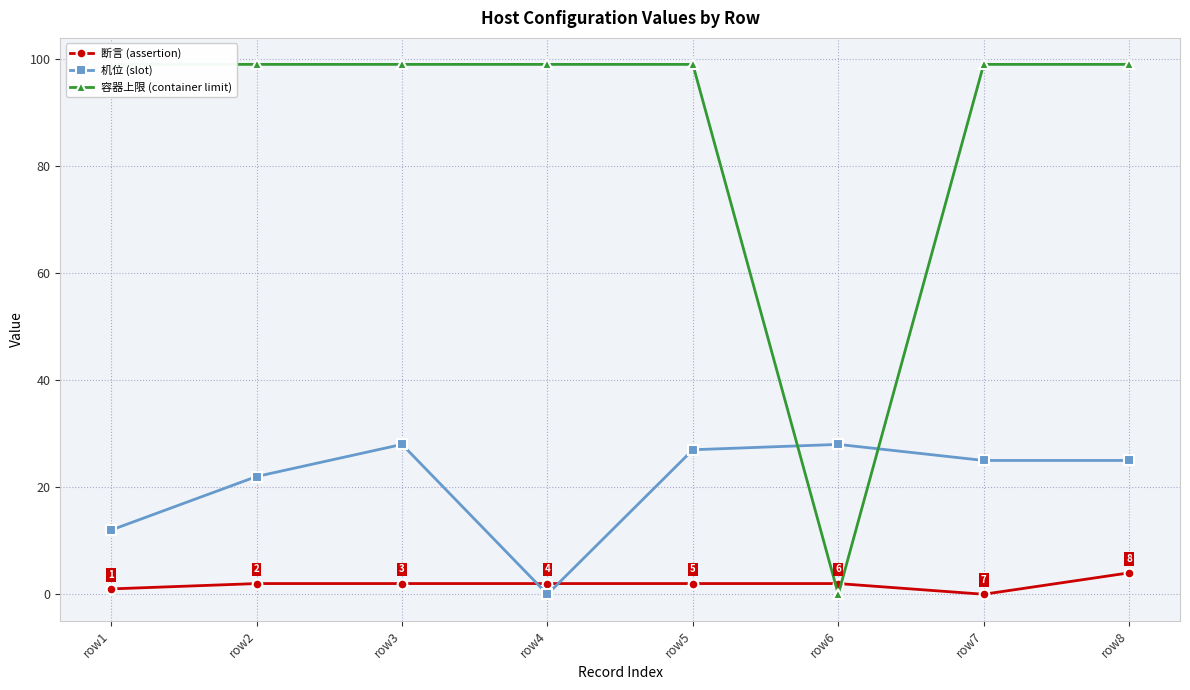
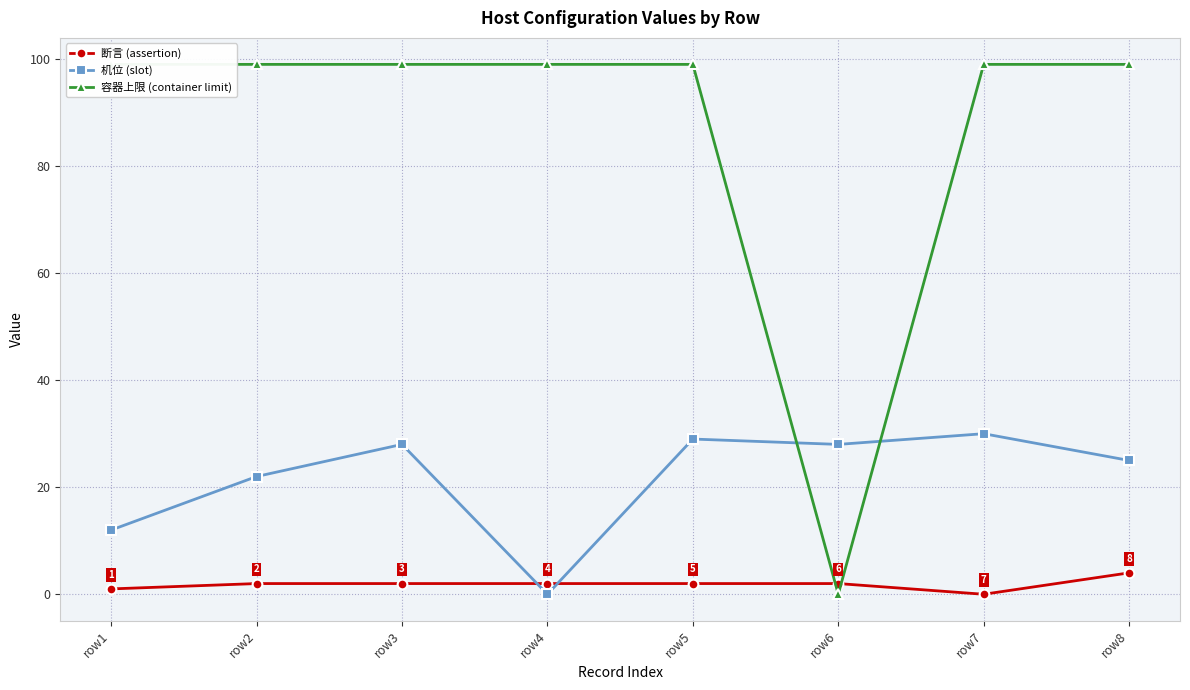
  {
    "机位 (slot)": {
      "row1": 12,
      "row2": 22,
      "row3": 28,
      "row4": 0,
-     "row5": 27,
+     "row5": 29,
      "row6": 28,
-     "row7": 25,
+     "row7": 30,
      "row8": 25
    },
    "容器上限 (container limit)": {
      "row2": 99,
      "row3": 99,
      "row4": 99,
      "row5": 99,
      "row6": 0,
      "row7": 99,
      "row8": 99
    }
  }
